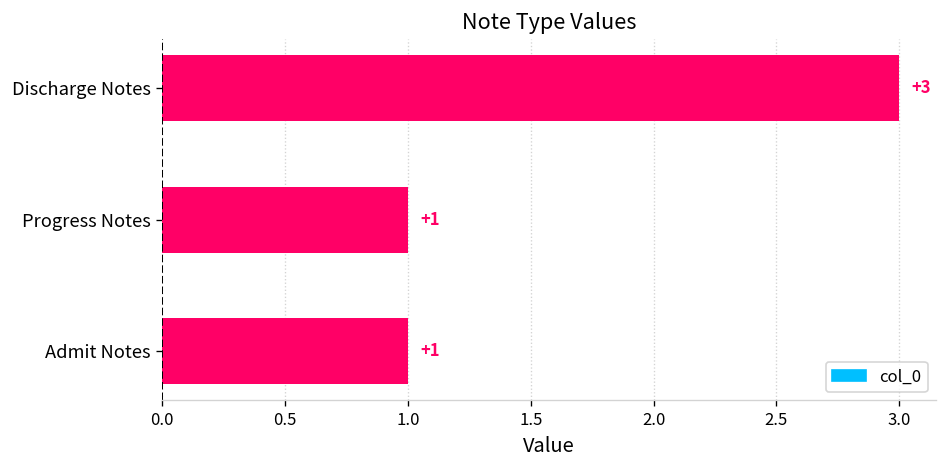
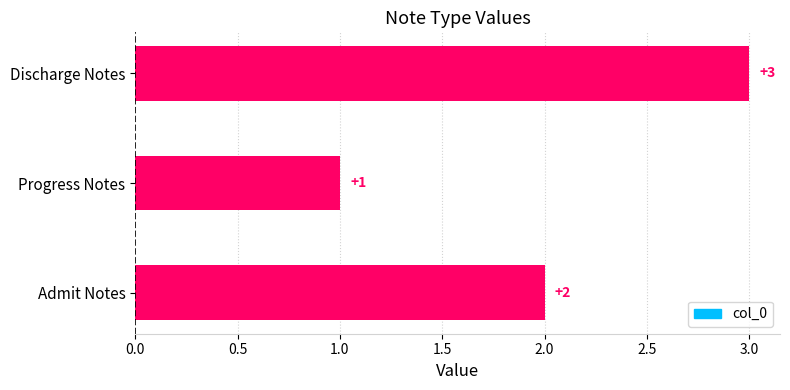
  {
    "Discharge Notes": "+3",
    "Progress Notes": "+1",
-   "Admit Notes": "+1"
+   "Admit Notes": "+2"
  }
